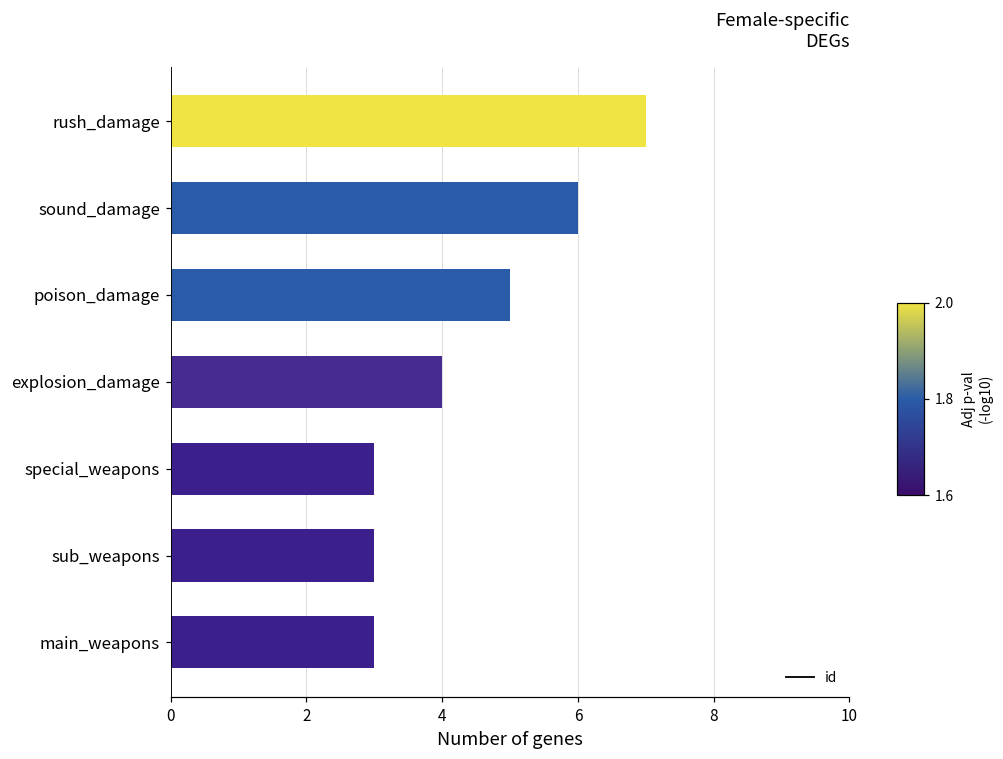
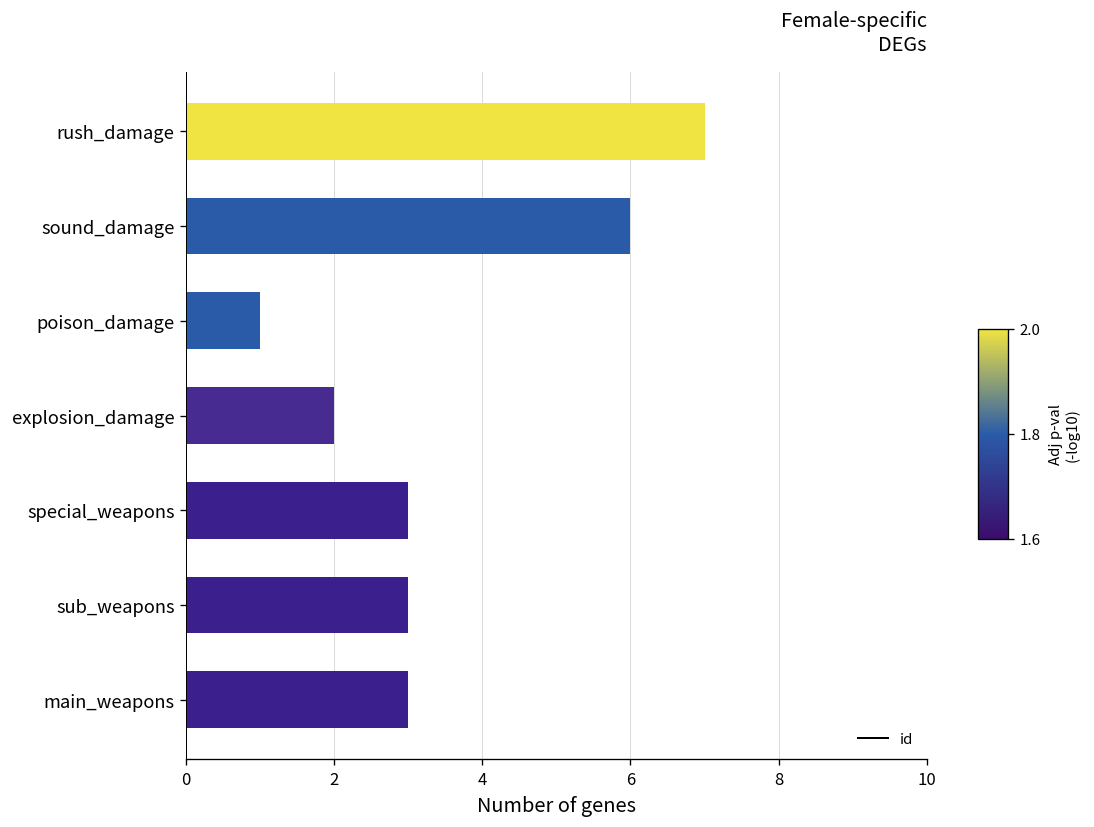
  {
    "rush_damage": 7,
    "sound_damage": 6,
-   "poison_damage": 5,
-   "explosion_damage": 4,
+   "poison_damage": 1,
+   "explosion_damage": 2,
    "special_weapons": 3,
    "sub_weapons": 3,
    "main_weapons": 3
  }
